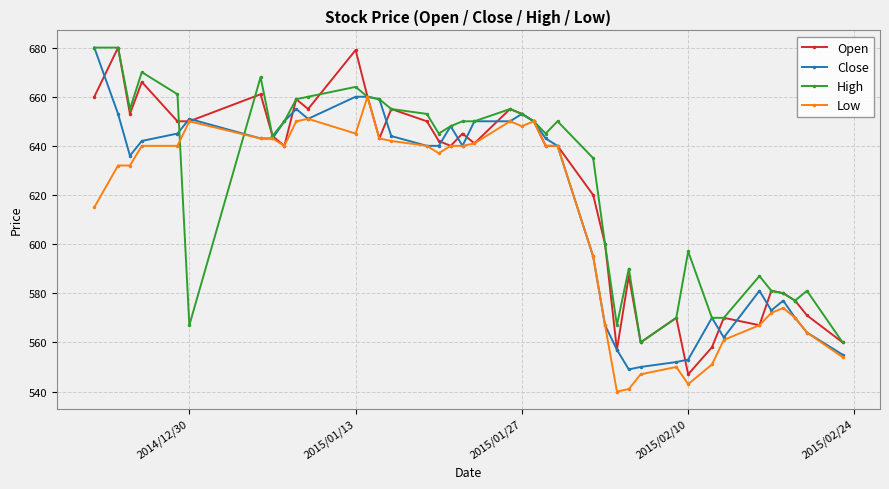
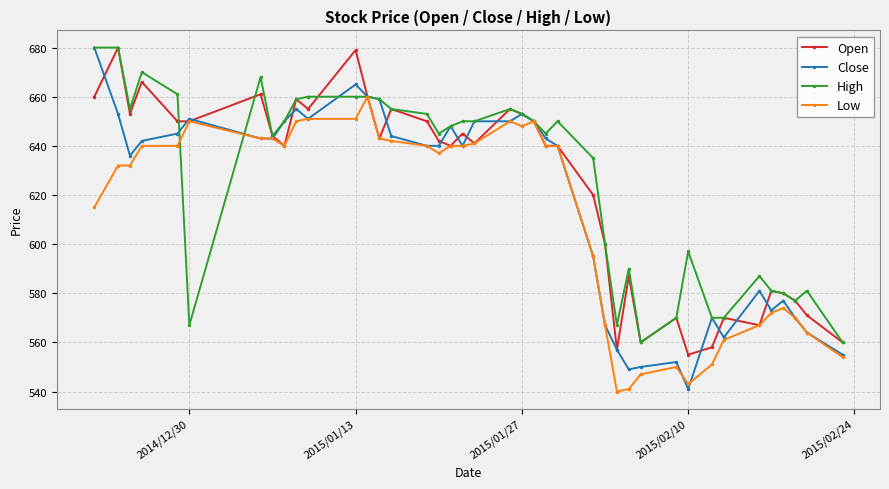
  {
    "Open": {
      "2015/01/13": 679,
-     "2015/02/10": 547
+     "2015/02/10": 555
    },
    "Close": {
-     "2015/01/13": 660,
-     "2015/02/10": 553
+     "2015/01/13": 665,
+     "2015/02/10": 541
    },
    "High": {
      "2014/12/30": 567,
-     "2015/01/13": 664,
+     "2015/01/13": 660,
      "2015/02/10": 597
    },
    "Low": {
-     "2015/01/13": 645,
+     "2015/01/13": 651,
      "2015/01/27": 648,
      "2015/02/10": 543
    }
  }
